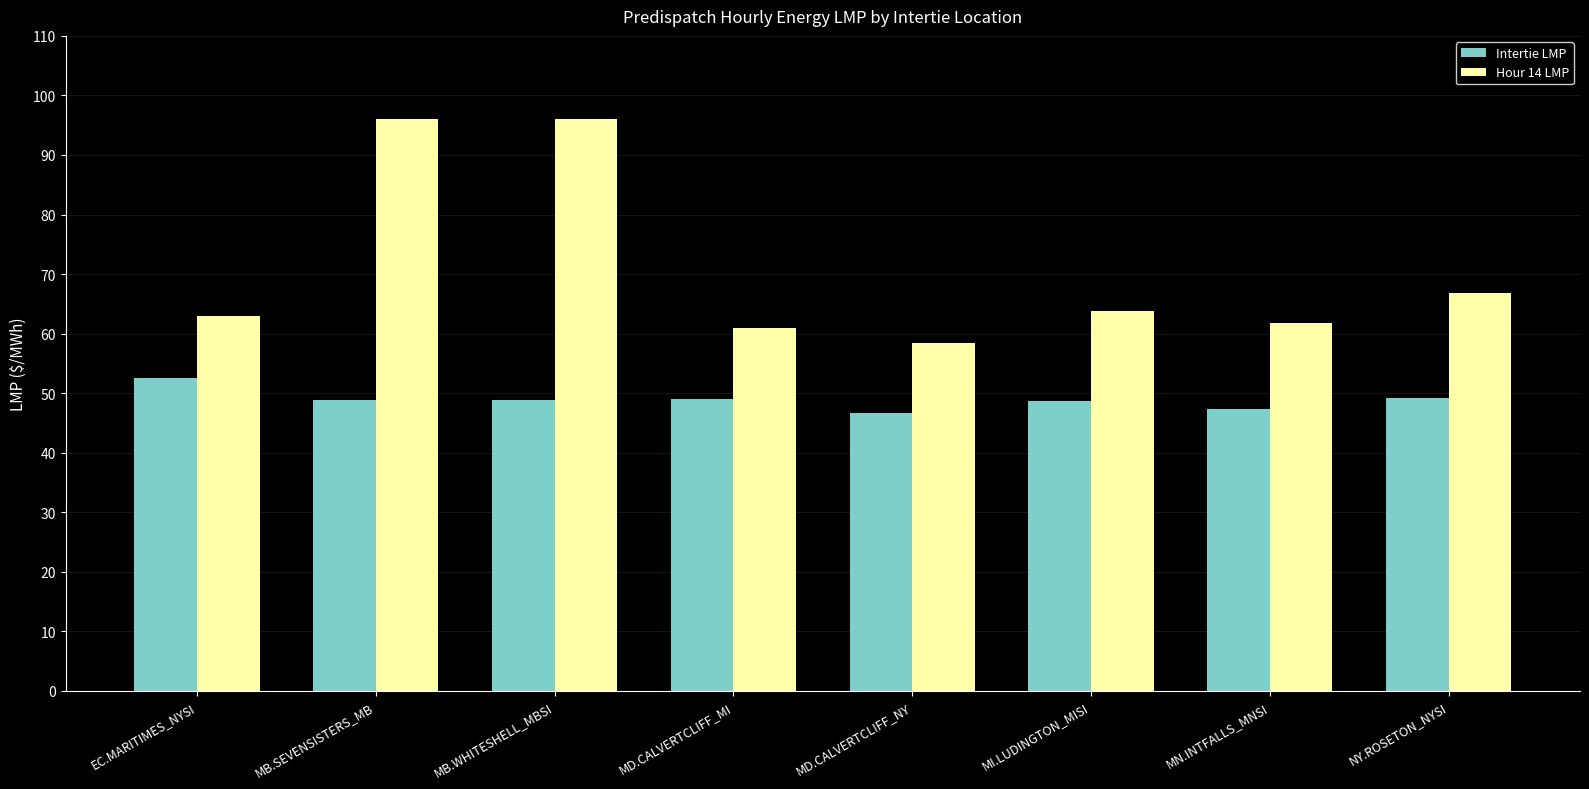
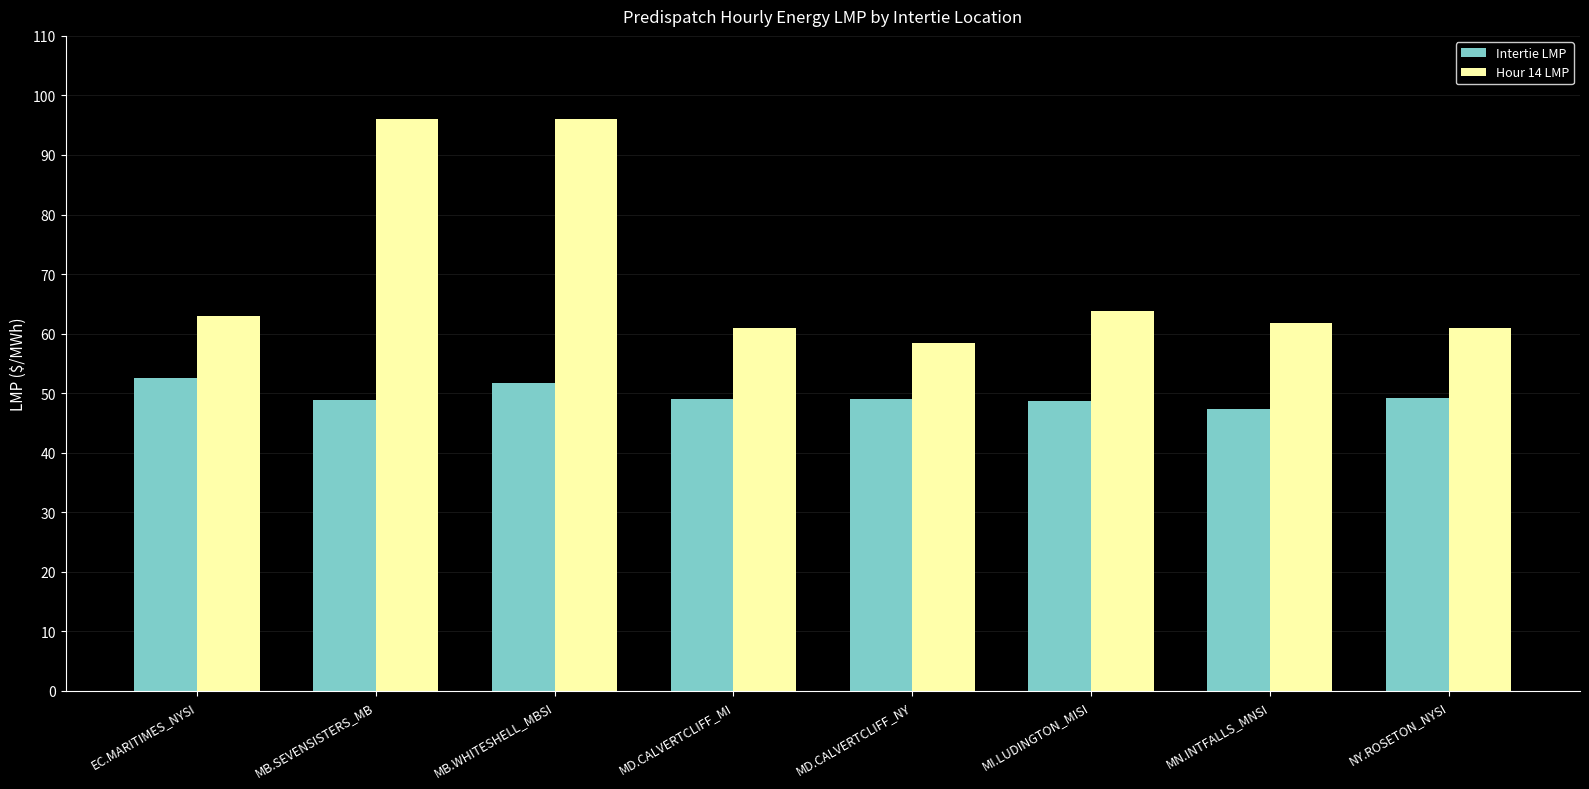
  {
    "Intertie LMP": {
      "EC.MARITIMES_NYSI": 53,
      "MB.SEVENSISTERS_MB": 49,
-     "MB.WHITESHELL_MBSI": 49,
+     "MB.WHITESHELL_MBSI": 52,
      "MD.CALVERTCLIFF_MI": 49,
-     "MD.CALVERTCLIFF_NY": 47,
+     "MD.CALVERTCLIFF_NY": 49,
      "MI.LUDINGTON_MISI": 49,
      "MN.INTFALLS_MNSI": 47,
      "NY.ROSETON_NYSI": 49
    },
    "Hour 14 LMP": {
      "EC.MARITIMES_NYSI": 63,
      "MB.SEVENSISTERS_MB": 96,
      "MB.WHITESHELL_MBSI": 96,
      "MD.CALVERTCLIFF_MI": 61,
      "MD.CALVERTCLIFF_NY": 58,
      "MI.LUDINGTON_MISI": 64,
      "MN.INTFALLS_MNSI": 62,
-     "NY.ROSETON_NYSI": 67
+     "NY.ROSETON_NYSI": 61
    }
  }
